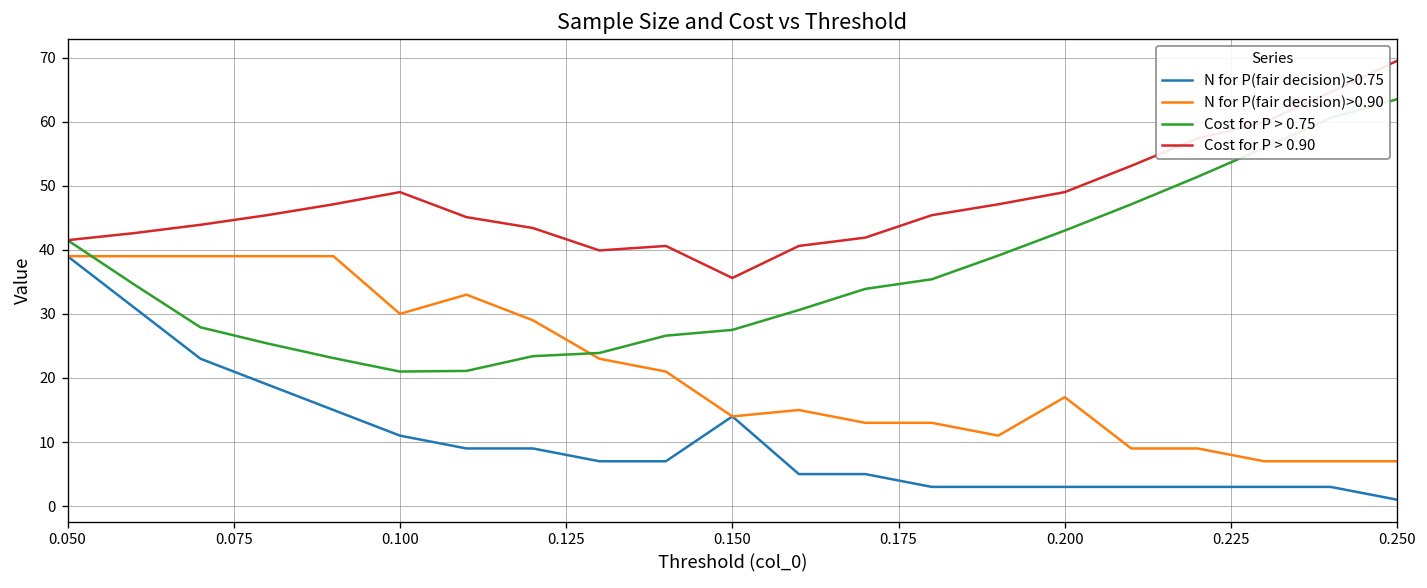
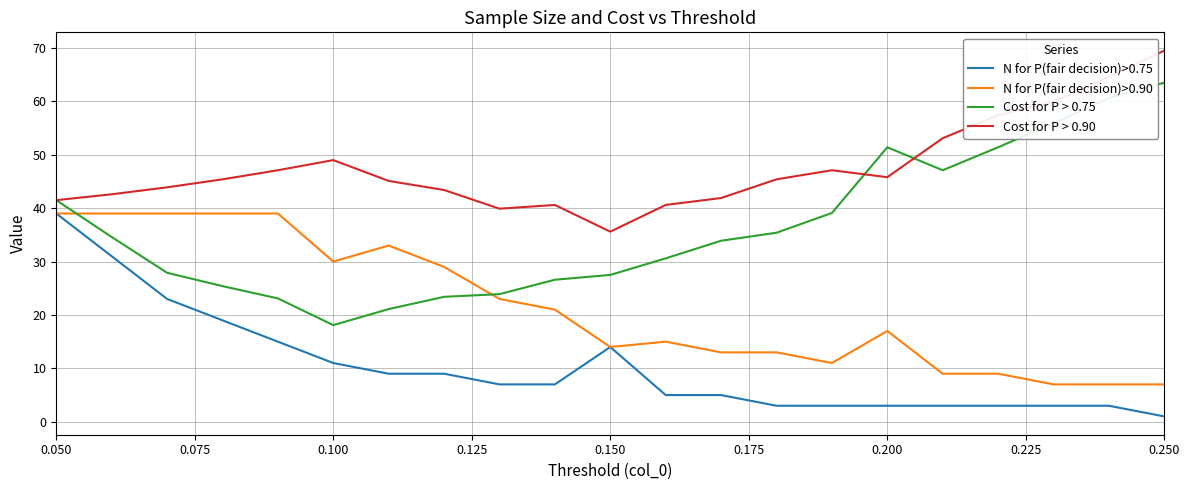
  {
    "N for P(fair decision)>0.75": {
      "0.100": 11,
      "0.200": 3,
      "0.250": 1
    },
    "N for P(fair decision)>0.90": {
      "0.100": 30,
      "0.200": 17,
      "0.250": 7
    },
    "Cost for P > 0.75": {
-     "0.100": 21,
+     "0.100": 18,
      "0.150": 28,
-     "0.200": 43,
+     "0.200": 51,
      "0.250": 64
    },
    "Cost for P > 0.90": {
      "0.100": 49,
      "0.150": 36,
-     "0.200": 49,
+     "0.200": 46,
      "0.250": 70
    }
  }
